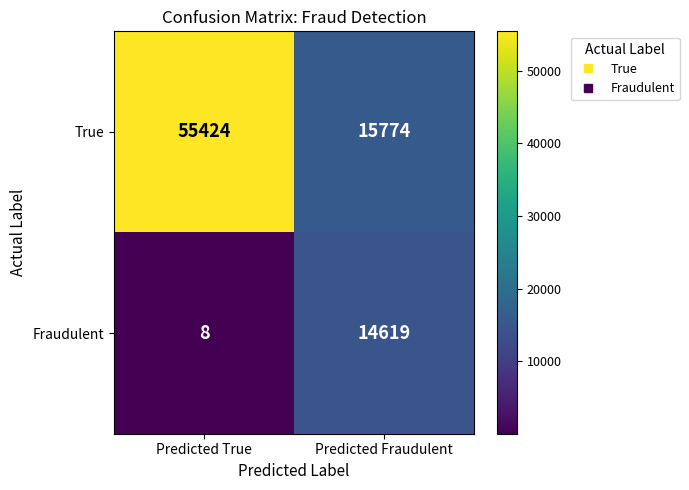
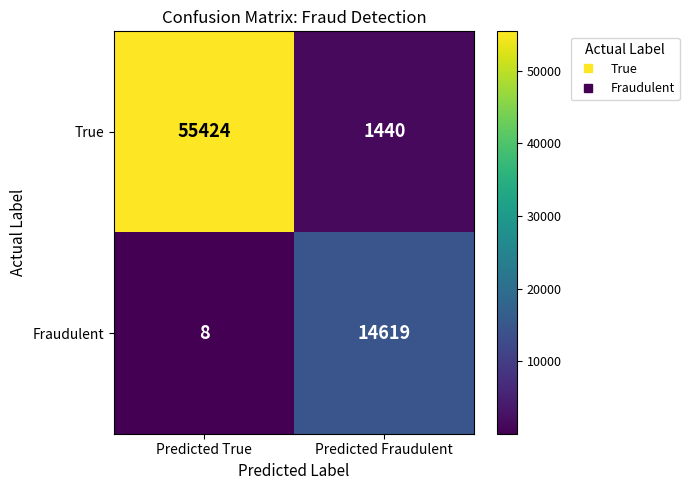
  {
    "True": {
      "Predicted True": 55424,
-     "Predicted Fraudulent": 15774
+     "Predicted Fraudulent": 1440
    },
    "Fraudulent": {
      "Predicted True": 8,
      "Predicted Fraudulent": 14619
    }
  }
